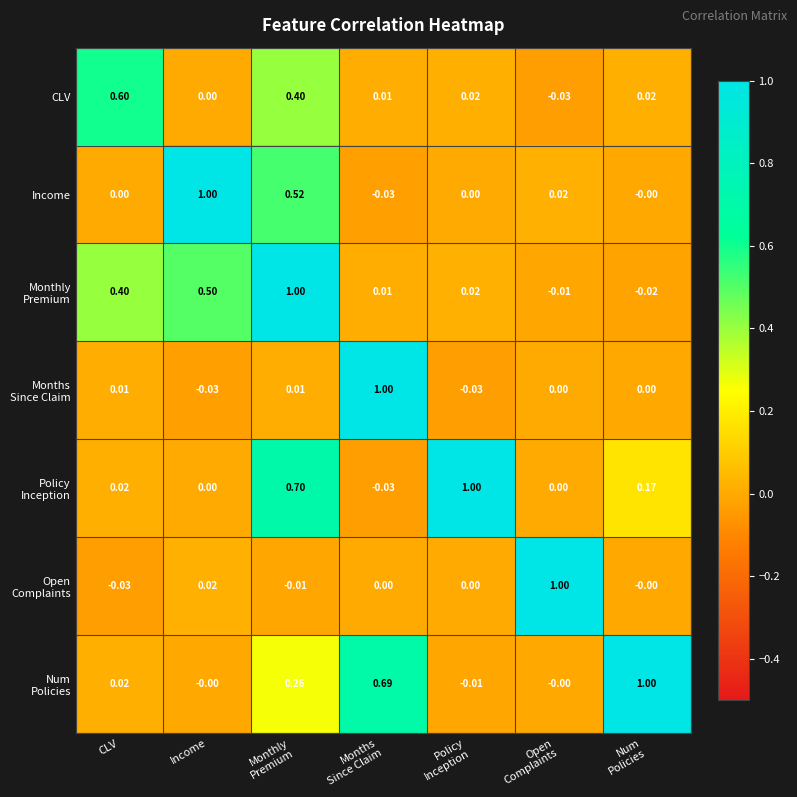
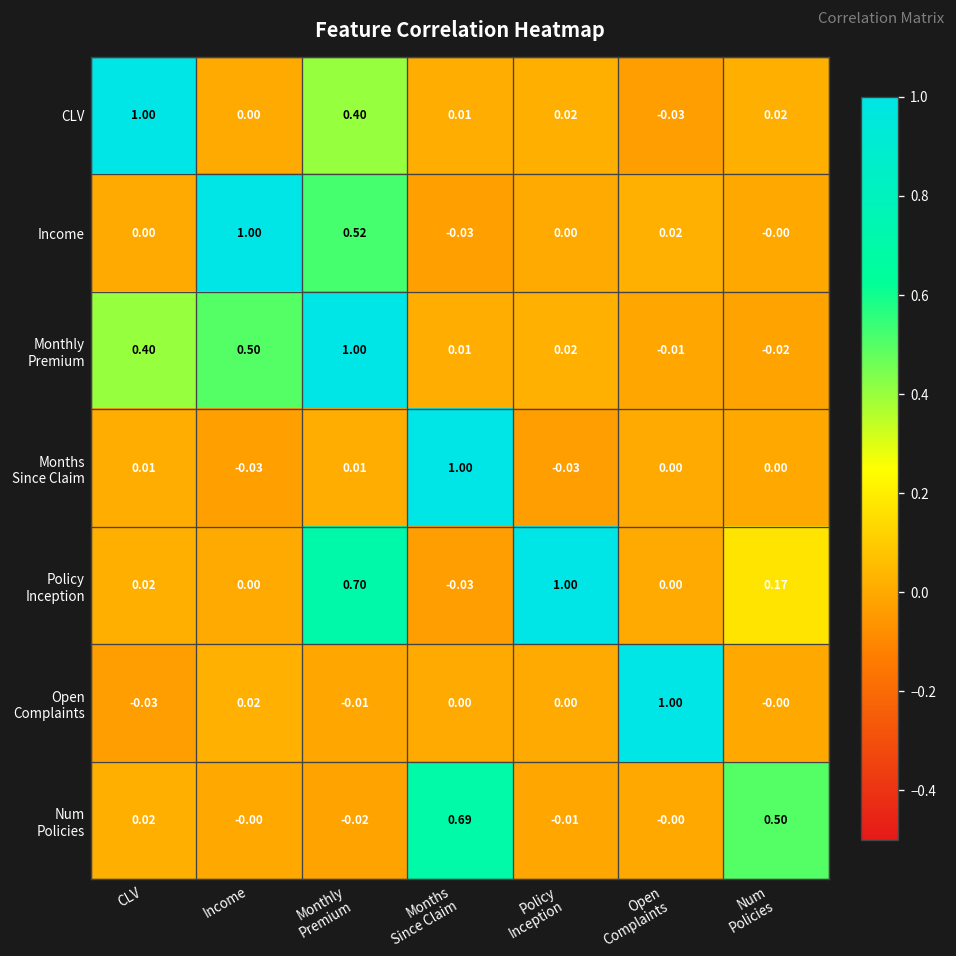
  {
    "CLV": {
-     "CLV": 0.60,
+     "CLV": 1.00,
      "Income": 0.00,
      "Monthly Premium": 0.40,
      "Months Since Claim": 0.01,
      "Policy Inception": 0.02,
      "Open Complaints": -0.03,
      "Num Policies": 0.02
    },
    "Income": {
      "CLV": 0.00,
      "Income": 1.00,
      "Monthly Premium": 0.52,
      "Months Since Claim": -0.03,
      "Policy Inception": 0.00,
      "Open Complaints": 0.02,
      "Num Policies": -0.00
    },
    "Monthly Premium": {
      "CLV": 0.40,
      "Income": 0.50,
      "Monthly Premium": 1.00,
      "Months Since Claim": 0.01,
      "Policy Inception": 0.02,
      "Open Complaints": -0.01,
      "Num Policies": -0.02
    },
    "Months Since Claim": {
      "CLV": 0.01,
      "Income": -0.03,
      "Monthly Premium": 0.01,
      "Months Since Claim": 1.00,
      "Policy Inception": -0.03,
      "Open Complaints": 0.00,
      "Num Policies": 0.00
    },
    "Policy Inception": {
      "CLV": 0.02,
      "Income": 0.00,
      "Monthly Premium": 0.70,
      "Months Since Claim": -0.03,
      "Policy Inception": 1.00,
      "Open Complaints": 0.00,
      "Num Policies": 0.17
    },
    "Open Complaints": {
      "CLV": -0.03,
      "Income": 0.02,
      "Monthly Premium": -0.01,
      "Months Since Claim": 0.00,
      "Policy Inception": 0.00,
      "Open Complaints": 1.00,
      "Num Policies": -0.00
    },
    "Num Policies": {
      "CLV": 0.02,
      "Income": -0.00,
-     "Monthly Premium": 0.26,
+     "Monthly Premium": -0.02,
      "Months Since Claim": 0.69,
      "Policy Inception": -0.01,
      "Open Complaints": -0.00,
-     "Num Policies": 1.00
+     "Num Policies": 0.50
    }
  }
